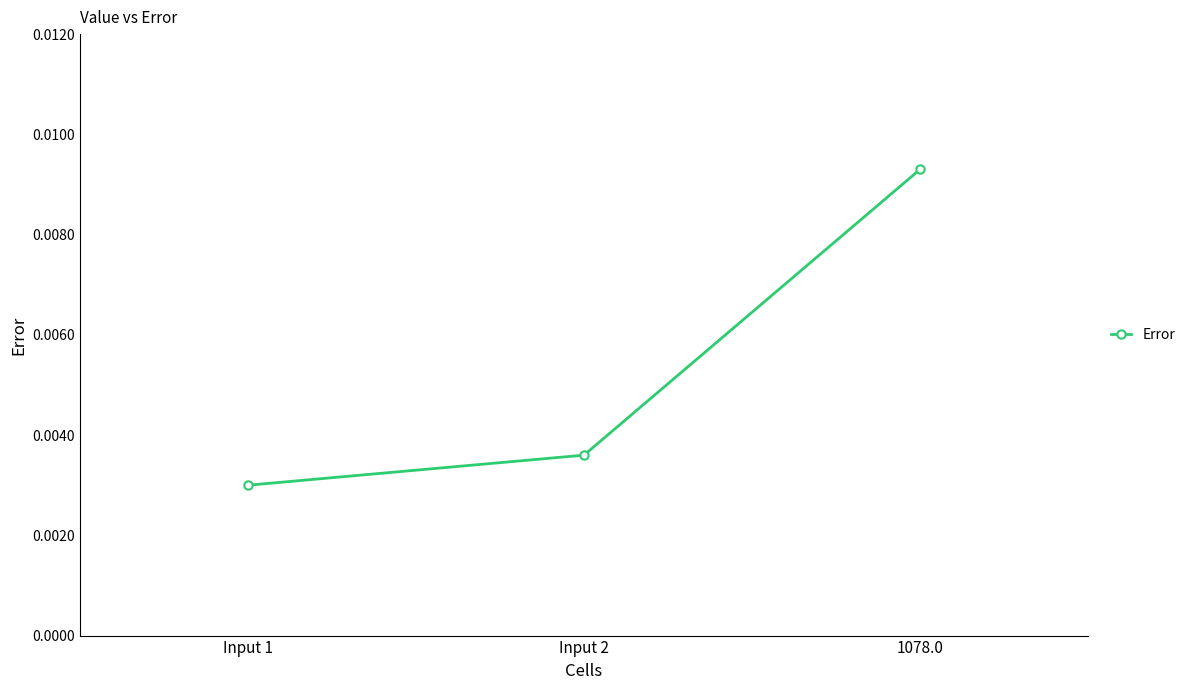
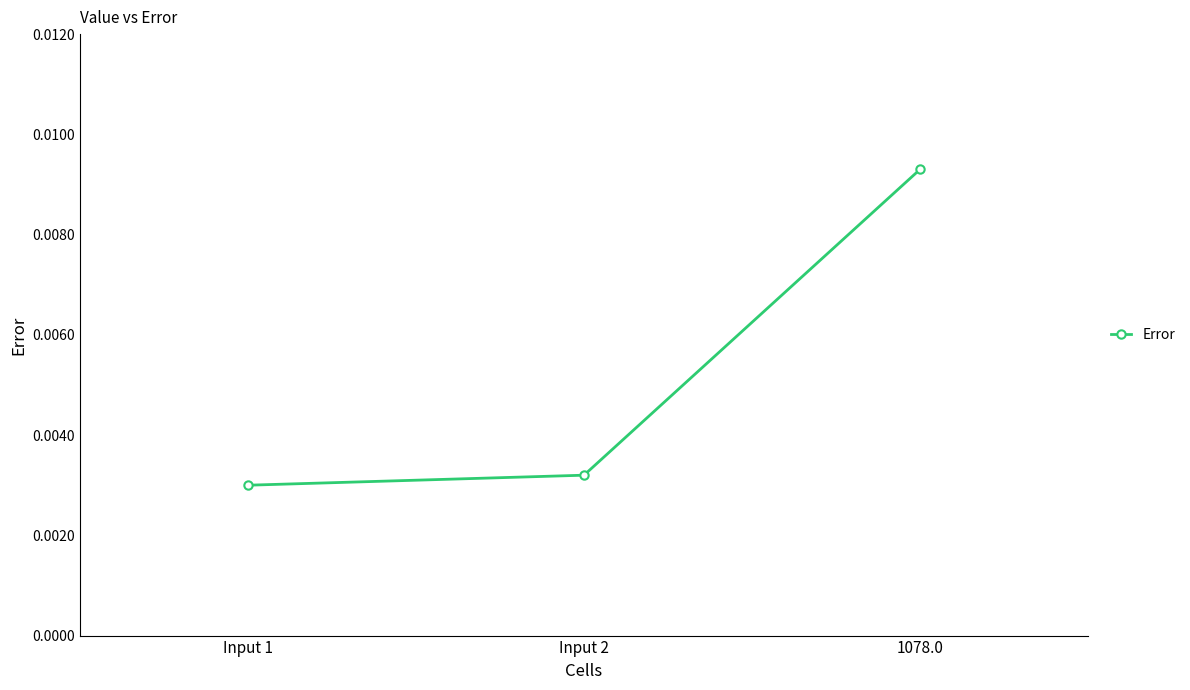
  {
    "Input 1": 0.0030,
-   "Input 2": 0.0036,
+   "Input 2": 0.0032,
    "1078.0": 0.0093
  }
